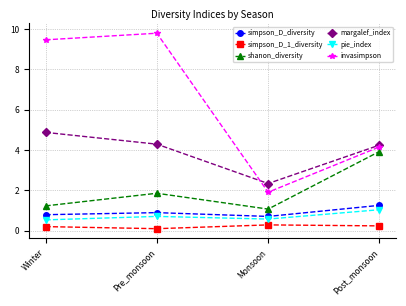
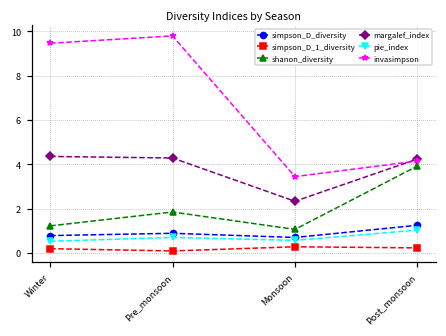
  {
    "simpson_D_diversity": {
      "Winter": 0.8,
      "Pre_monsoon": 0.9,
      "Monsoon": 0.7,
      "Post_monsoon": 1.3
    },
    "simpson_D_1_diversity": {
      "Winter": 0.2,
      "Pre_monsoon": 0.1,
      "Monsoon": 0.3,
      "Post_monsoon": 0.2
    },
    "shanon_diversity": {
      "Winter": 1.2,
      "Pre_monsoon": 1.9,
      "Monsoon": 1.1,
      "Post_monsoon": 3.9
    },
    "margalef_index": {
-     "Winter": 4.9,
+     "Winter": 4.4,
      "Pre_monsoon": 4.3,
      "Monsoon": 2.3
    },
    "pie_index": {
      "Winter": 0.5,
      "Pre_monsoon": 0.7,
      "Monsoon": 0.6,
      "Post_monsoon": 1.0
    },
    "invasimpson": {
      "Winter": 9.5,
      "Pre_monsoon": 9.8,
-     "Monsoon": 1.9
+     "Monsoon": 3.5
    }
  }
